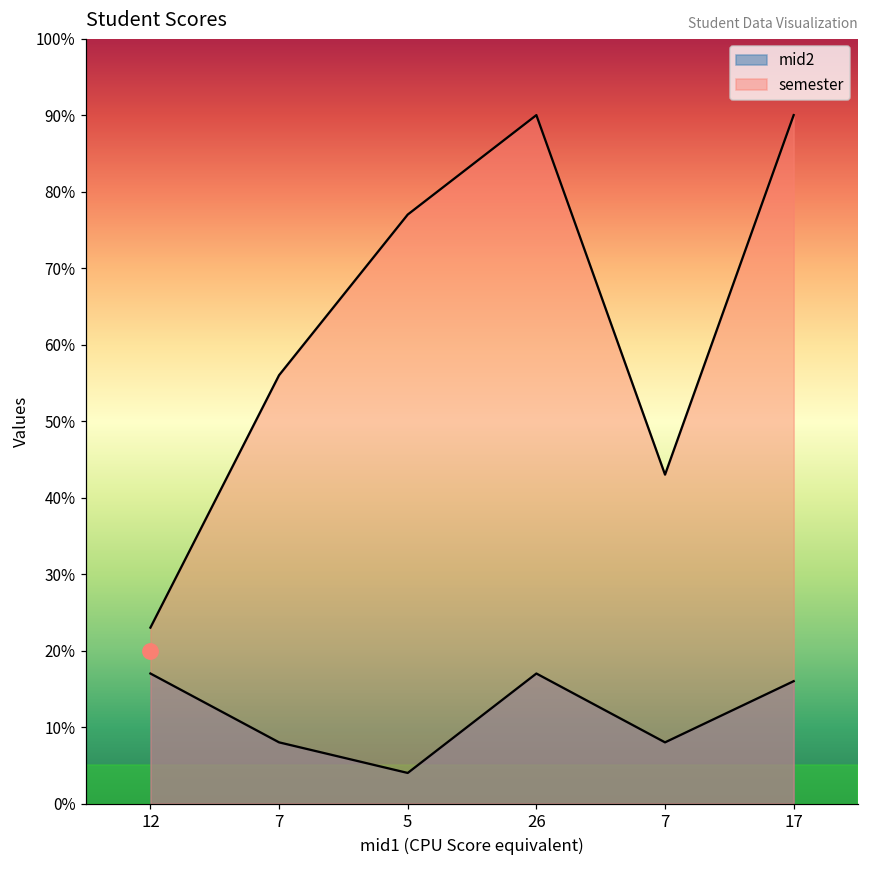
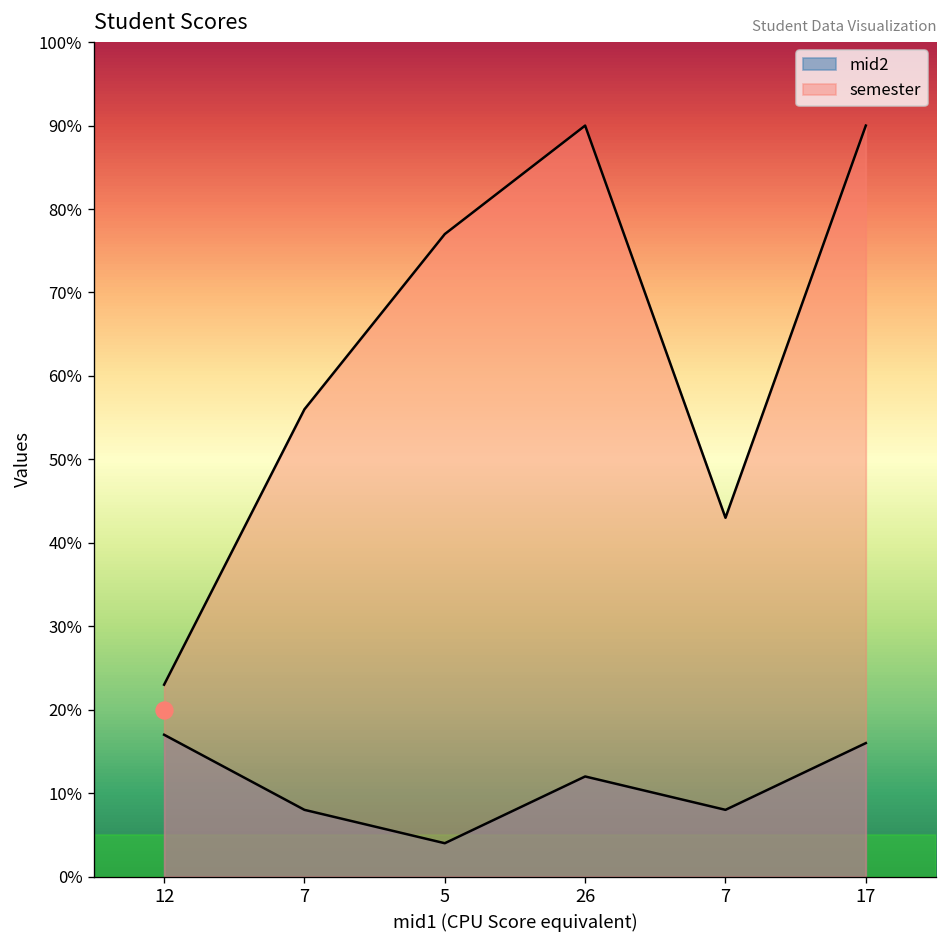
  {
    "mid2": {
      "12": "17%",
-     "26": "17%",
+     "26": "12%",
      "17": "16%"
    }
  }
